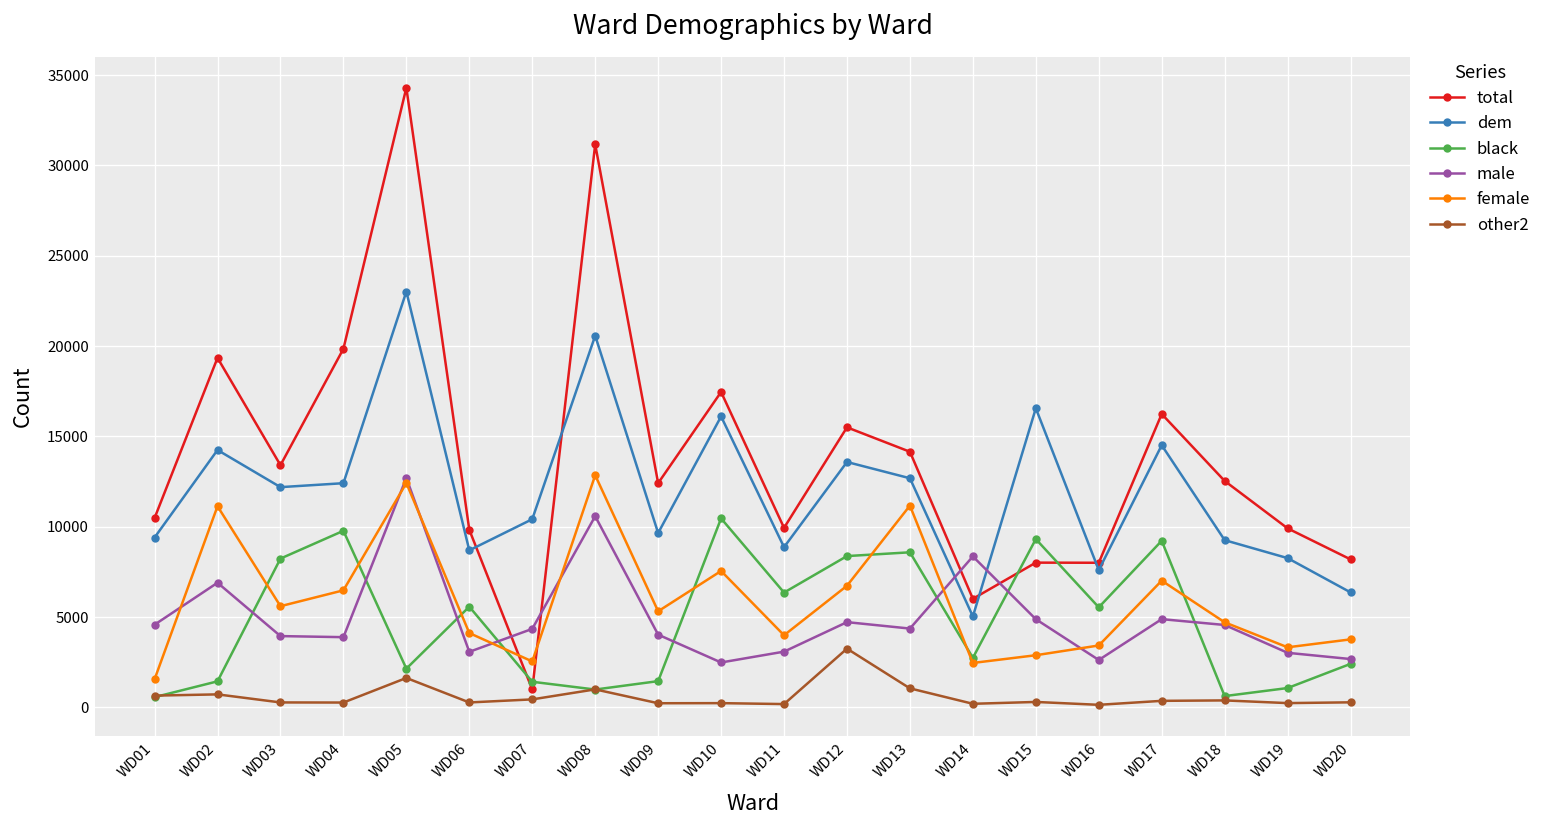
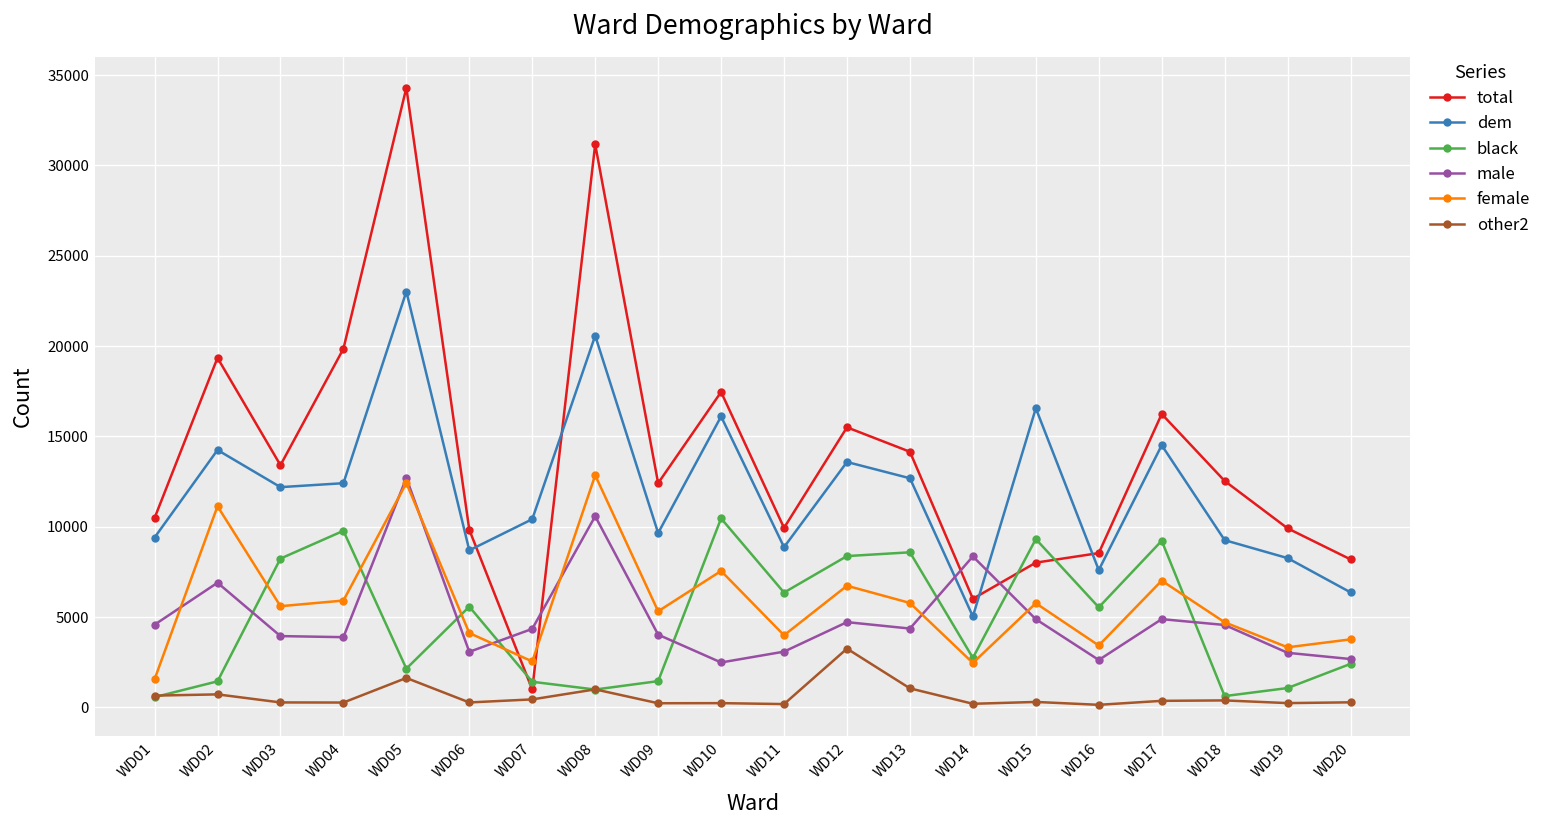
  {
    "total": {
      "WD01": 10500,
      "WD02": 19300,
      "WD03": 13400,
      "WD04": 19900,
      "WD05": 34300,
      "WD06": 9800,
      "WD07": 1000,
      "WD08": 31200,
      "WD09": 12400,
      "WD10": 17500,
      "WD11": 9900,
      "WD12": 15500,
      "WD13": 14200,
      "WD14": 6000,
      "WD15": 8000,
-     "WD16": 8000,
+     "WD16": 8500,
      "WD17": 16200,
      "WD18": 12500,
      "WD19": 9900,
      "WD20": 8200
    },
    "dem": {
      "WD01": 9400,
      "WD02": 14200,
      "WD03": 12200,
      "WD04": 12400,
      "WD05": 23000,
      "WD06": 8700,
      "WD07": 10400,
      "WD08": 20600,
      "WD09": 9700,
      "WD10": 16100,
      "WD11": 8900,
      "WD12": 13600,
      "WD13": 12700,
      "WD14": 5000,
      "WD15": 16600,
      "WD16": 7600,
      "WD17": 14500,
      "WD18": 9300,
      "WD19": 8300,
      "WD20": 6400
    },
    "black": {
      "WD02": 1400,
      "WD03": 8200,
      "WD04": 9800,
      "WD05": 2100,
      "WD06": 5600,
      "WD07": 1400,
      "WD09": 1500,
      "WD10": 10500,
      "WD11": 6400,
      "WD12": 8400,
      "WD13": 8600,
      "WD14": 2700,
      "WD15": 9300,
      "WD16": 5500,
      "WD17": 9200,
      "WD18": 600,
      "WD19": 1100,
      "WD20": 2400
    },
    "male": {
      "WD01": 4600,
      "WD02": 6900,
      "WD03": 3900,
      "WD04": 3900,
      "WD05": 12700,
      "WD06": 3100,
      "WD07": 4300,
      "WD08": 10600,
      "WD09": 4000,
      "WD10": 2500,
      "WD11": 3100,
      "WD12": 4700,
      "WD13": 4400,
      "WD14": 8400,
      "WD15": 4900,
      "WD16": 2600,
      "WD17": 4900,
      "WD19": 3000,
      "WD20": 2700
    },
    "female": {
      "WD01": 1600,
      "WD02": 11100,
      "WD03": 5600,
-     "WD04": 6500,
+     "WD04": 5900,
      "WD05": 12400,
      "WD06": 4100,
      "WD07": 2500,
      "WD08": 12900,
      "WD09": 5300,
      "WD10": 7600,
      "WD11": 4000,
      "WD12": 6700,
-     "WD13": 11200,
+     "WD13": 5800,
      "WD14": 2500,
-     "WD15": 2900,
+     "WD15": 5800,
      "WD16": 3400,
      "WD17": 7000,
      "WD19": 3300,
      "WD20": 3800
    },
    "other2": {
      "WD02": 700,
      "WD03": 300,
      "WD04": 300,
      "WD05": 1600,
      "WD06": 300,
      "WD07": 400,
      "WD09": 200,
      "WD10": 200,
      "WD11": 200,
      "WD12": 3300,
      "WD13": 1100,
      "WD14": 200,
      "WD15": 300,
      "WD16": 100,
      "WD17": 400,
      "WD18": 400,
      "WD19": 200,
      "WD20": 300
    }
  }
